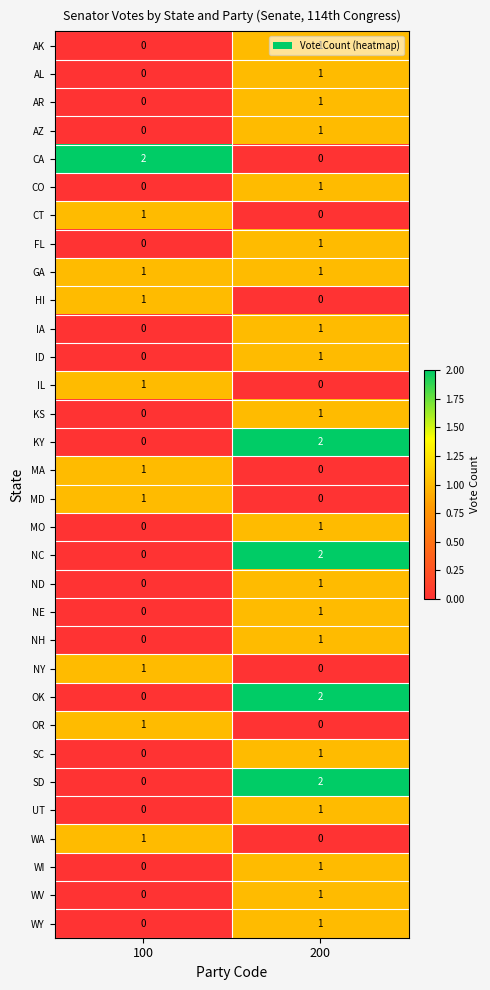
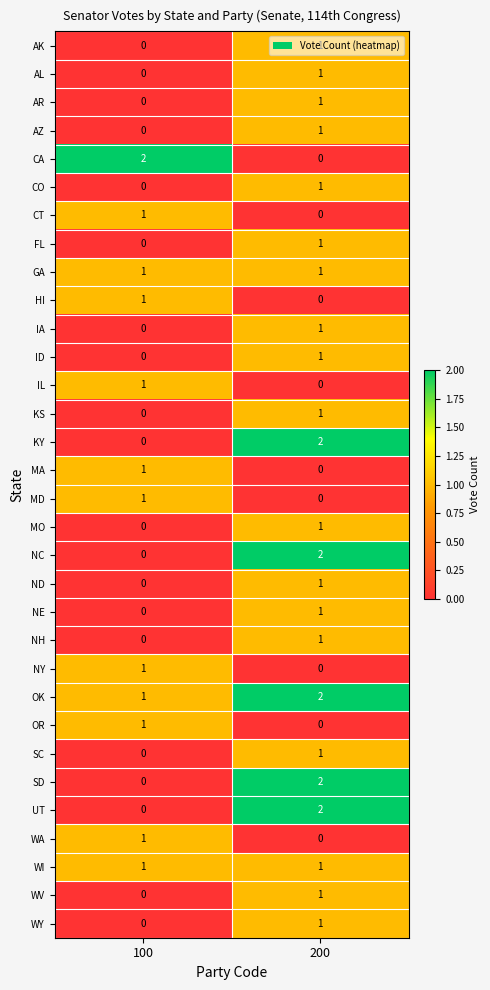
  {
    "AK": {
      "100": 0
    },
    "AL": {
      "100": 0,
      "200": 1
    },
    "AR": {
      "100": 0,
      "200": 1
    },
    "AZ": {
      "100": 0,
      "200": 1
    },
    "CA": {
      "100": 2,
      "200": 0
    },
    "CO": {
      "100": 0,
      "200": 1
    },
    "CT": {
      "100": 1,
      "200": 0
    },
    "FL": {
      "100": 0,
      "200": 1
    },
    "GA": {
      "100": 1,
      "200": 1
    },
    "HI": {
      "100": 1,
      "200": 0
    },
    "IA": {
      "100": 0,
      "200": 1
    },
    "ID": {
      "100": 0,
      "200": 1
    },
    "IL": {
      "100": 1,
      "200": 0
    },
    "KS": {
      "100": 0,
      "200": 1
    },
    "KY": {
      "100": 0,
      "200": 2
    },
    "MA": {
      "100": 1,
      "200": 0
    },
    "MD": {
      "100": 1,
      "200": 0
    },
    "MO": {
      "100": 0,
      "200": 1
    },
    "NC": {
      "100": 0,
      "200": 2
    },
    "ND": {
      "100": 0,
      "200": 1
    },
    "NE": {
      "100": 0,
      "200": 1
    },
    "NH": {
      "100": 0,
      "200": 1
    },
    "NY": {
      "100": 1,
      "200": 0
    },
    "OK": {
-     "100": 0,
+     "100": 1,
      "200": 2
    },
    "OR": {
      "100": 1,
      "200": 0
    },
    "SC": {
      "100": 0,
      "200": 1
    },
    "SD": {
      "100": 0,
      "200": 2
    },
    "UT": {
      "100": 0,
-     "200": 1
+     "200": 2
    },
    "WA": {
      "100": 1,
      "200": 0
    },
    "WI": {
-     "100": 0,
+     "100": 1,
      "200": 1
    },
    "WV": {
      "100": 0,
      "200": 1
    },
    "WY": {
      "100": 0,
      "200": 1
    }
  }
